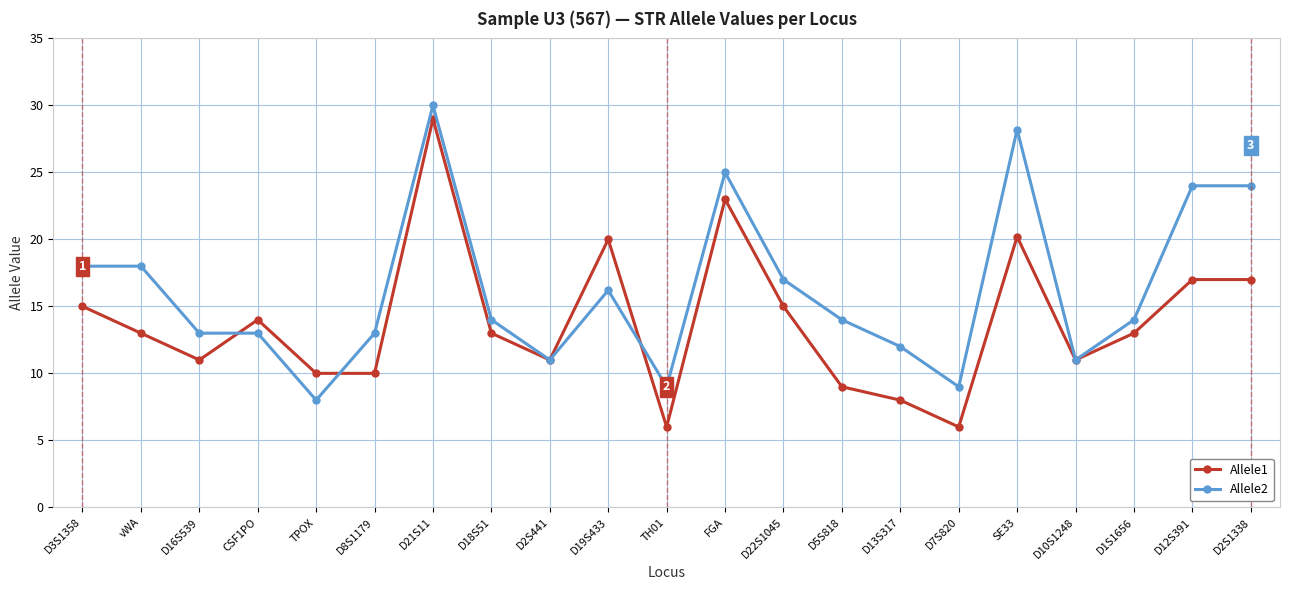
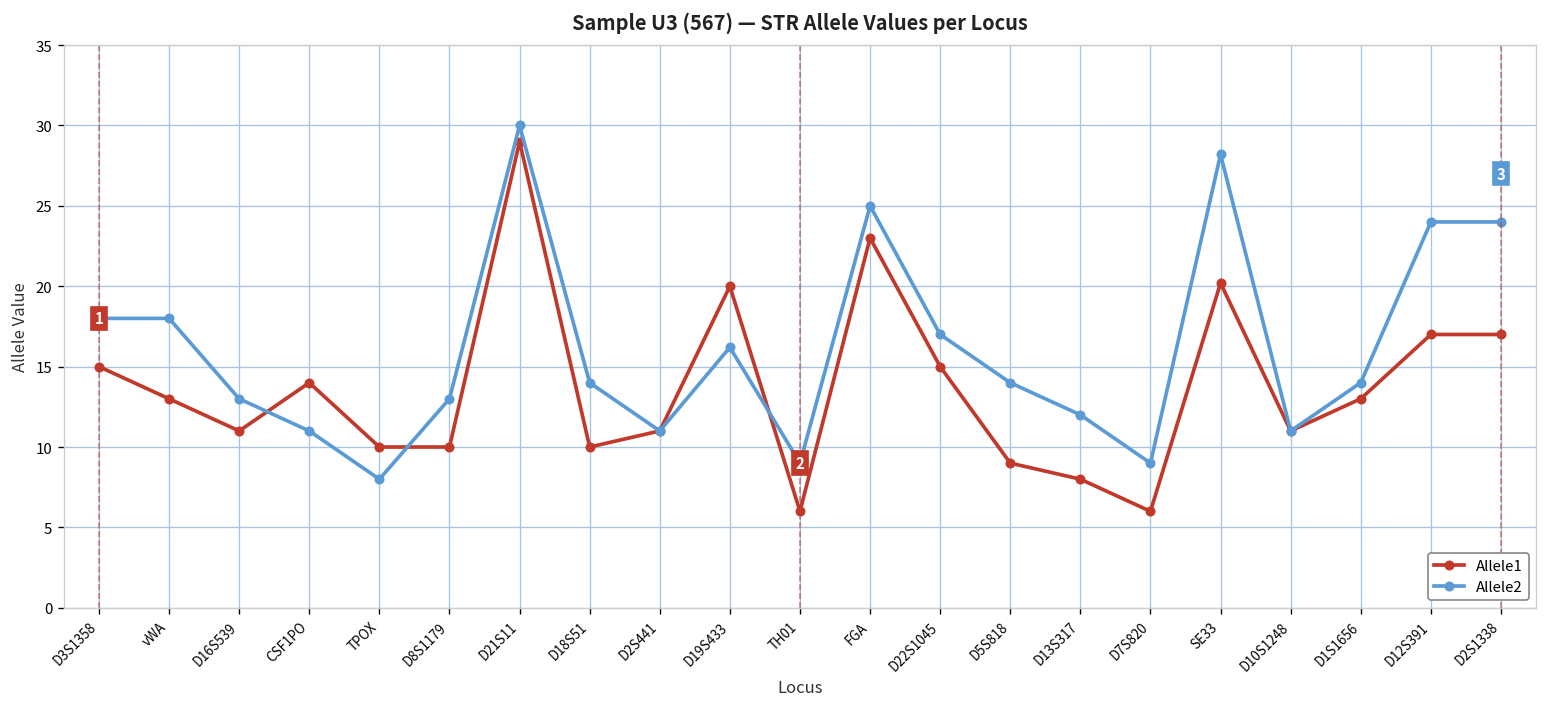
  {
    "Allele1": {
      "D3S1358": 15,
      "vWA": 13,
      "D16S539": 11,
      "CSF1PO": 14,
      "TPOX": 10,
      "D8S1179": 10,
      "D21S11": 29,
-     "D18S51": 13,
+     "D18S51": 10,
      "D19S433": 20,
      "TH01": 6,
      "FGA": 23,
      "D22S1045": 15,
      "D5S818": 9,
      "D13S317": 8,
      "D7S820": 6,
      "SE33": 20.2,
      "D1S1656": 13,
      "D12S391": 17,
      "D2S1338": 17
    },
    "Allele2": {
      "vWA": 18,
      "D16S539": 13,
-     "CSF1PO": 13,
+     "CSF1PO": 11,
      "TPOX": 8,
      "D8S1179": 13,
      "D21S11": 30,
      "D18S51": 14,
      "D19S433": 16.2,
      "FGA": 25,
      "D22S1045": 17,
      "D5S818": 14,
      "D13S317": 12,
      "D7S820": 9,
      "SE33": 28.2,
      "D1S1656": 14,
      "D12S391": 24,
      "D2S1338": 24
    }
  }
